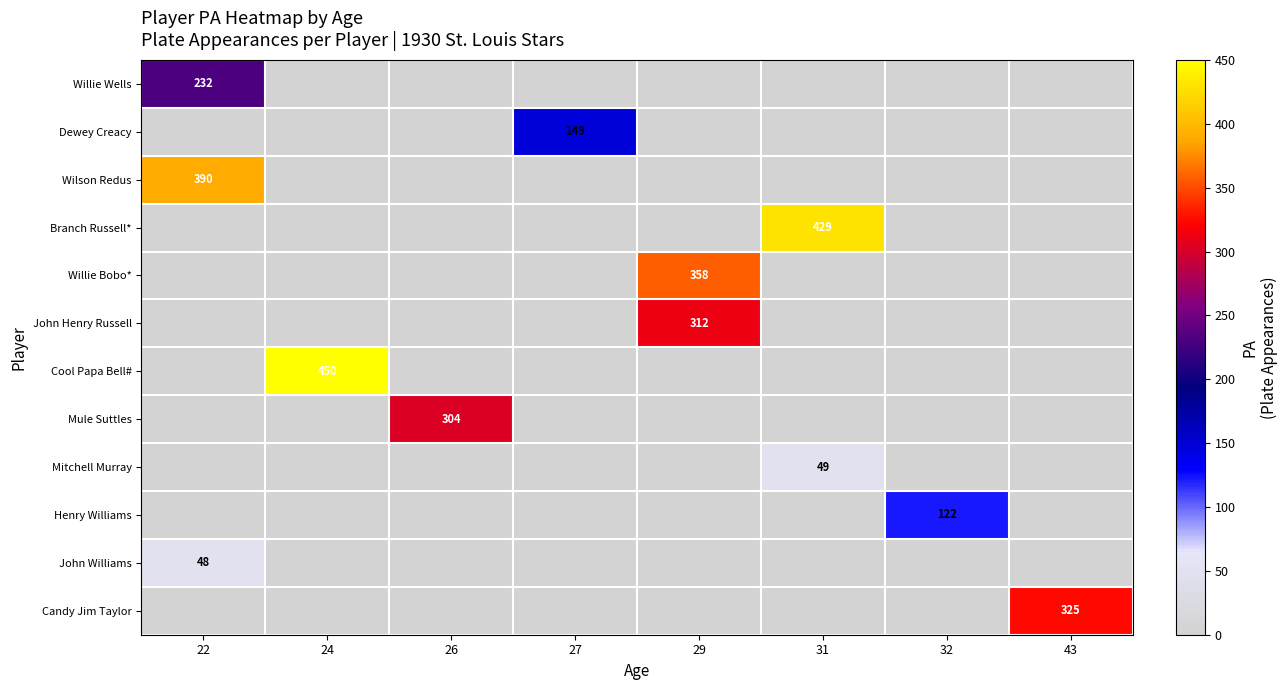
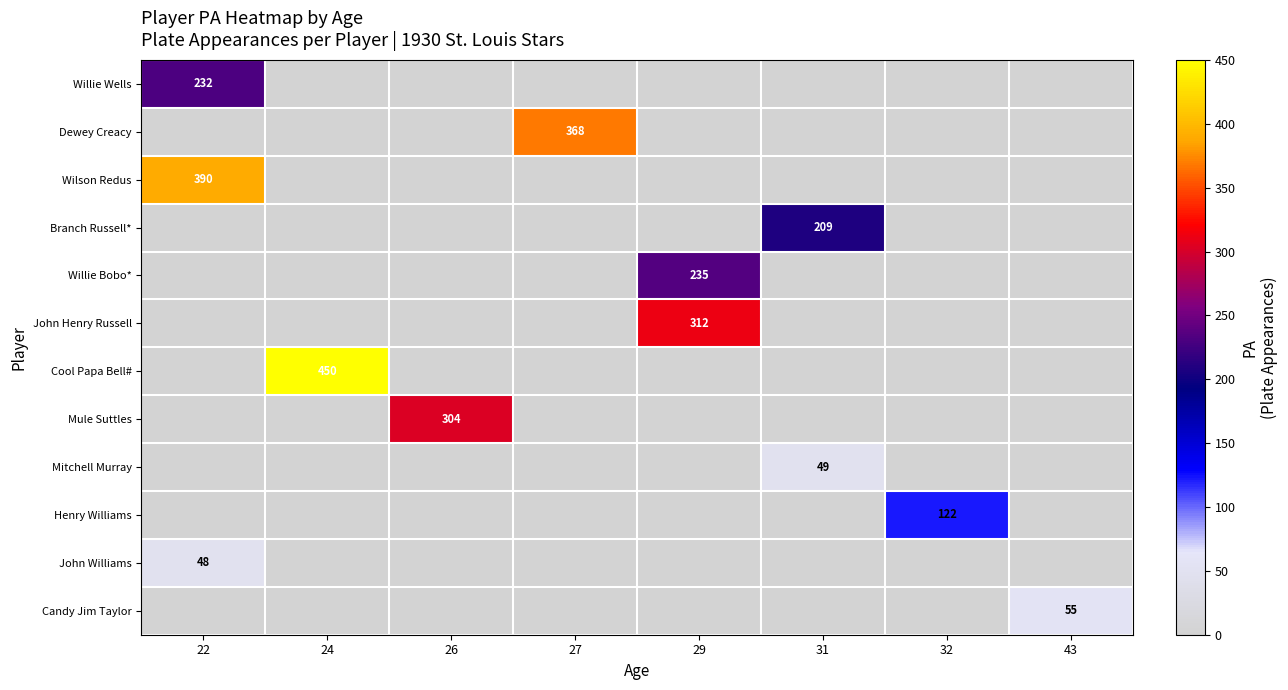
  {
    "Willie Wells": {
      "22": 232
    },
    "Dewey Creacy": {
-     "27": 149
+     "27": 368
    },
    "Wilson Redus": {
      "22": 390
    },
    "Branch Russell*": {
-     "31": 429
+     "31": 209
    },
    "Willie Bobo*": {
-     "29": 358
+     "29": 235
    },
    "John Henry Russell": {
      "29": 312
    },
    "Cool Papa Bell#": {
      "24": 450
    },
    "Mule Suttles": {
      "26": 304
    },
    "Mitchell Murray": {
      "31": 49
    },
    "Henry Williams": {
      "32": 122
    },
    "John Williams": {
      "22": 48
    },
    "Candy Jim Taylor": {
-     "43": 325
+     "43": 55
    }
  }
